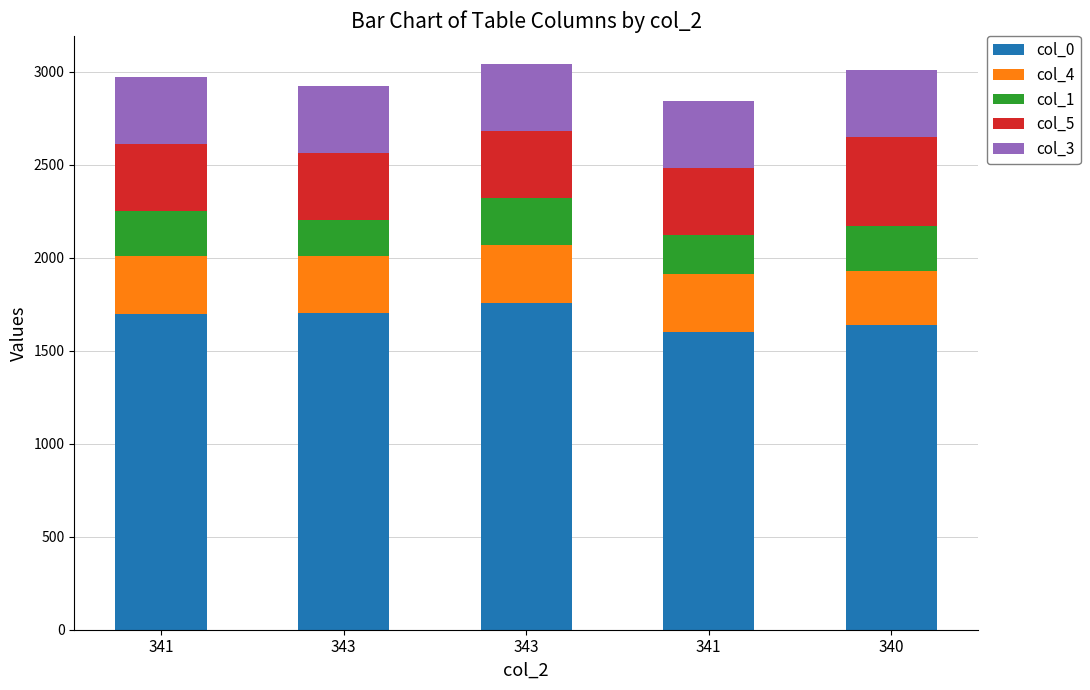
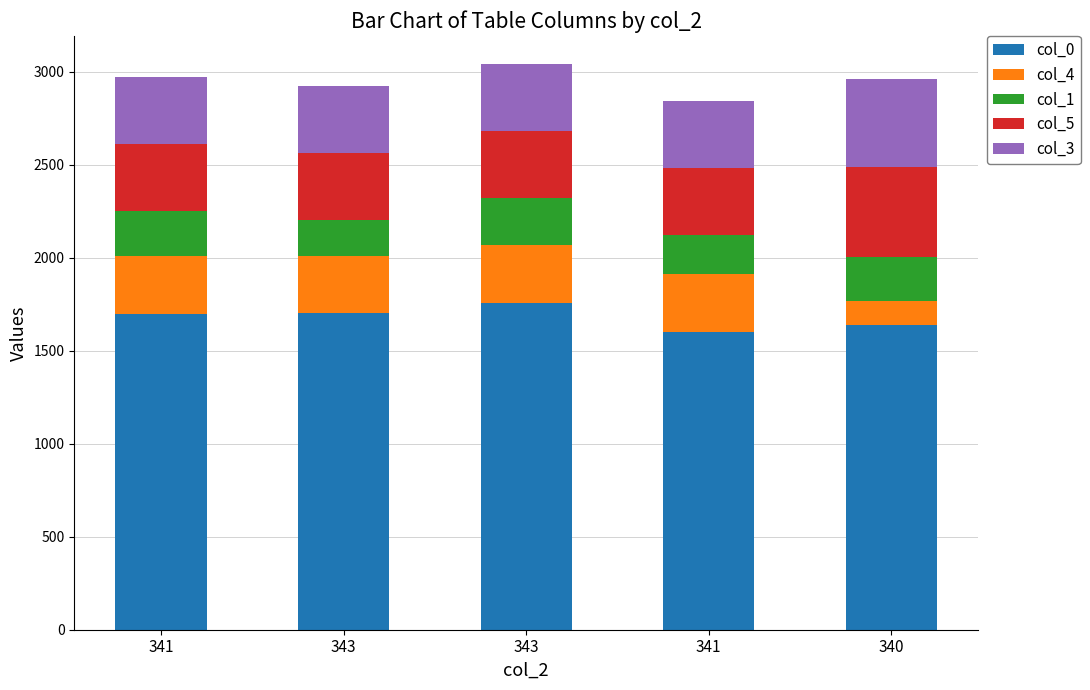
  {
    "col_0": {
      "340": 1640
    },
    "col_4": {
-     "340": 290
+     "340": 130
    },
    "col_1": {
      "340": 240
    },
    "col_5": {
      "340": 480
    },
    "col_3": {
-     "340": 360
+     "340": 470
    }
  }
